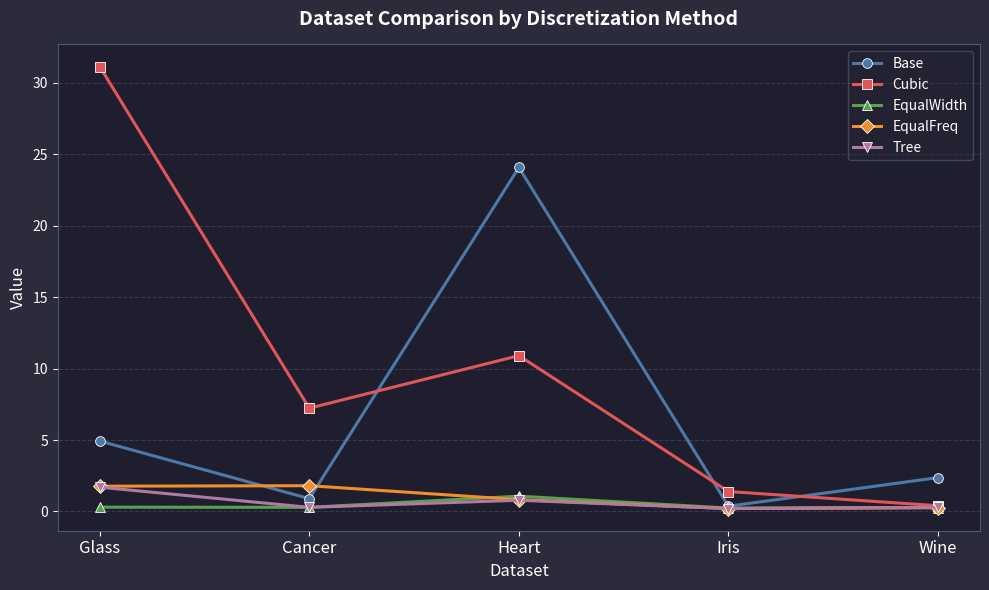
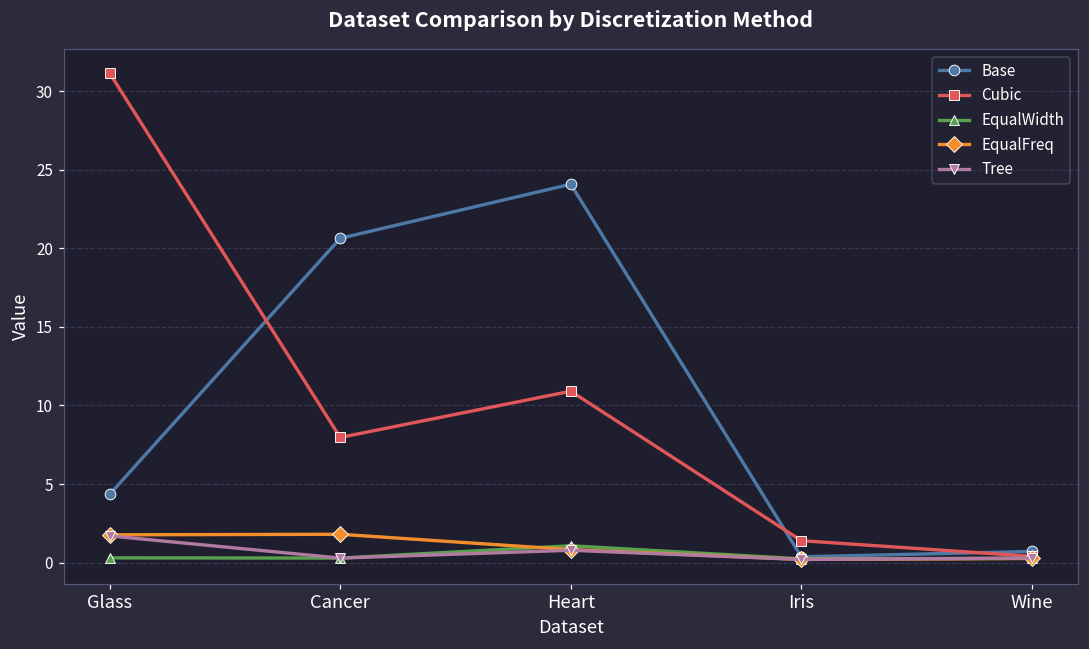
  {
    "Base": {
-     "Glass": 4.9,
-     "Cancer": 0.9,
+     "Glass": 4.3,
+     "Cancer": 20.6,
      "Heart": 24.1,
-     "Wine": 2.4
+     "Wine": 0.7
    },
    "Cubic": {
      "Glass": 31.1,
-     "Cancer": 7.2,
+     "Cancer": 8.0,
      "Heart": 10.9,
      "Iris": 1.4
    },
    "EqualWidth": {
      "Glass": 0.3,
      "Heart": 1.1
    },
    "EqualFreq": {
      "Cancer": 1.8
    }
  }
